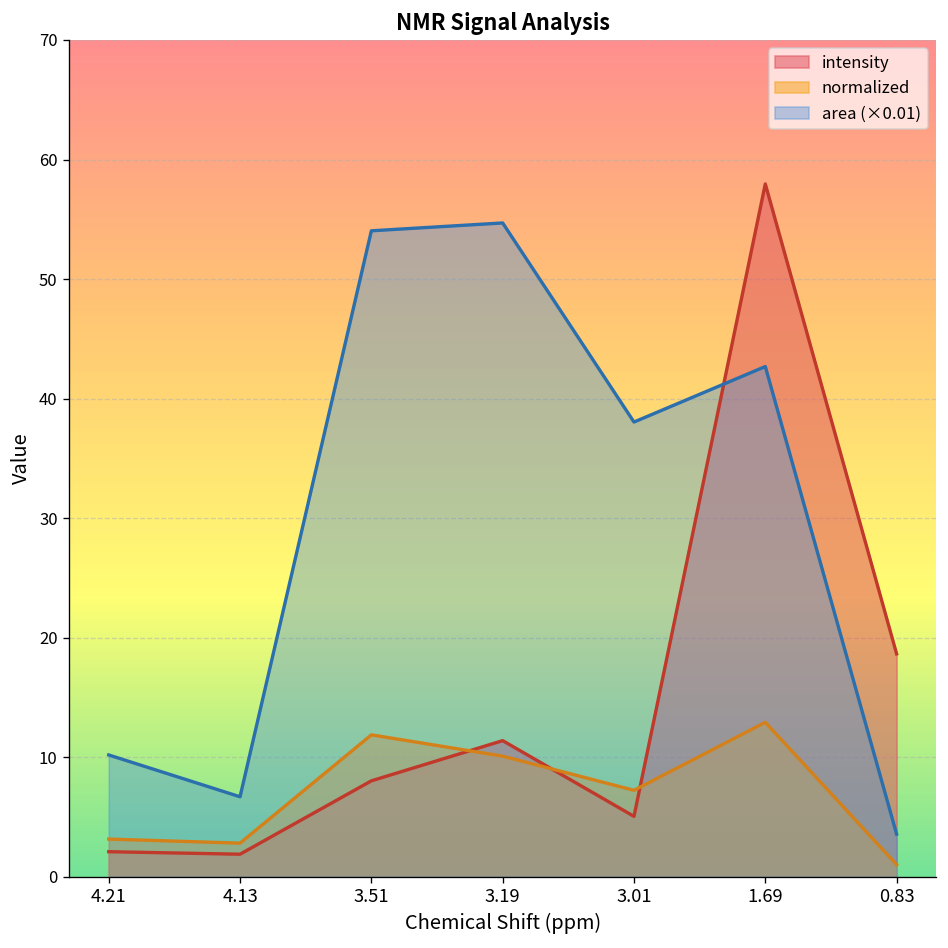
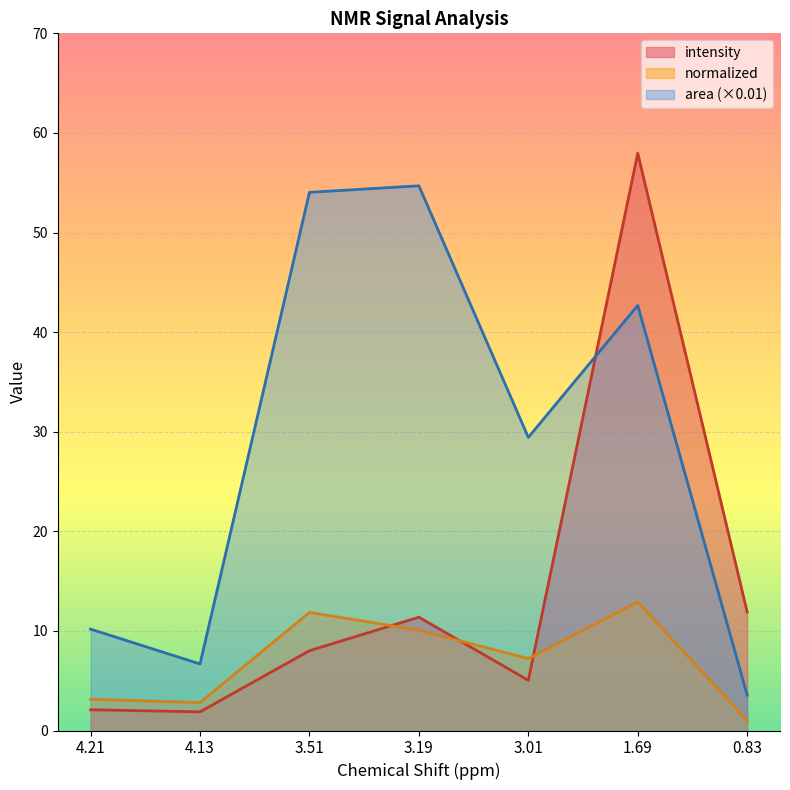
  {
    "intensity": {
      "4.21": 2,
      "4.13": 2,
      "3.51": 8,
      "3.19": 11,
      "3.01": 5,
      "1.69": 58,
-     "0.83": 19
+     "0.83": 12
    },
    "normalized": {
      "4.21": 3,
      "4.13": 3,
      "3.51": 12,
      "3.19": 10,
      "3.01": 7,
      "1.69": 13,
      "0.83": 1
    },
    "area (×0.01)": {
      "4.21": 10,
      "4.13": 7,
      "3.51": 54,
      "3.19": 55,
-     "3.01": 38,
+     "3.01": 29,
      "1.69": 43,
      "0.83": 4
    }
  }
